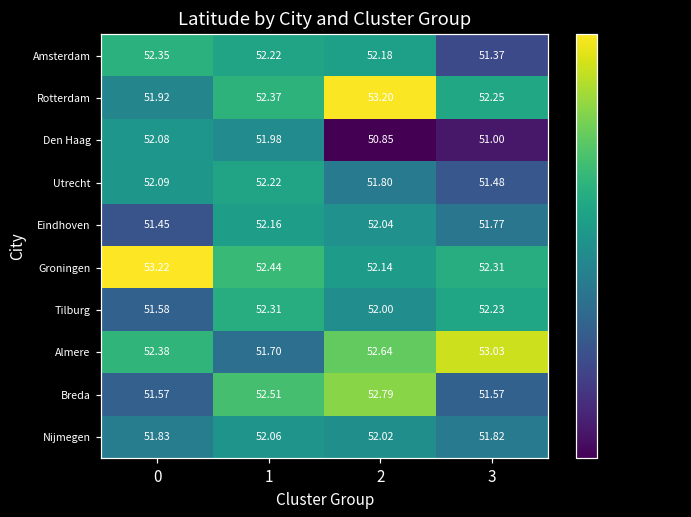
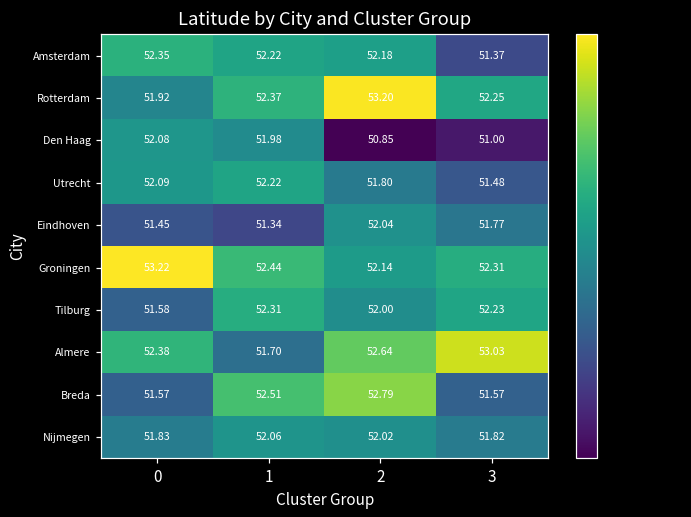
  {
    "Amsterdam": {
      "0": 52.35,
      "1": 52.22,
      "2": 52.18,
      "3": 51.37
    },
    "Rotterdam": {
      "0": 51.92,
      "1": 52.37,
      "2": 53.20,
      "3": 52.25
    },
    "Den Haag": {
      "0": 52.08,
      "1": 51.98,
      "2": 50.85,
      "3": 51.00
    },
    "Utrecht": {
      "0": 52.09,
      "1": 52.22,
      "2": 51.80,
      "3": 51.48
    },
    "Eindhoven": {
      "0": 51.45,
-     "1": 52.16,
+     "1": 51.34,
      "2": 52.04,
      "3": 51.77
    },
    "Groningen": {
      "0": 53.22,
      "1": 52.44,
      "2": 52.14,
      "3": 52.31
    },
    "Tilburg": {
      "0": 51.58,
      "1": 52.31,
      "2": 52.00,
      "3": 52.23
    },
    "Almere": {
      "0": 52.38,
      "1": 51.70,
      "2": 52.64,
      "3": 53.03
    },
    "Breda": {
      "0": 51.57,
      "1": 52.51,
      "2": 52.79,
      "3": 51.57
    },
    "Nijmegen": {
      "0": 51.83,
      "1": 52.06,
      "2": 52.02,
      "3": 51.82
    }
  }
